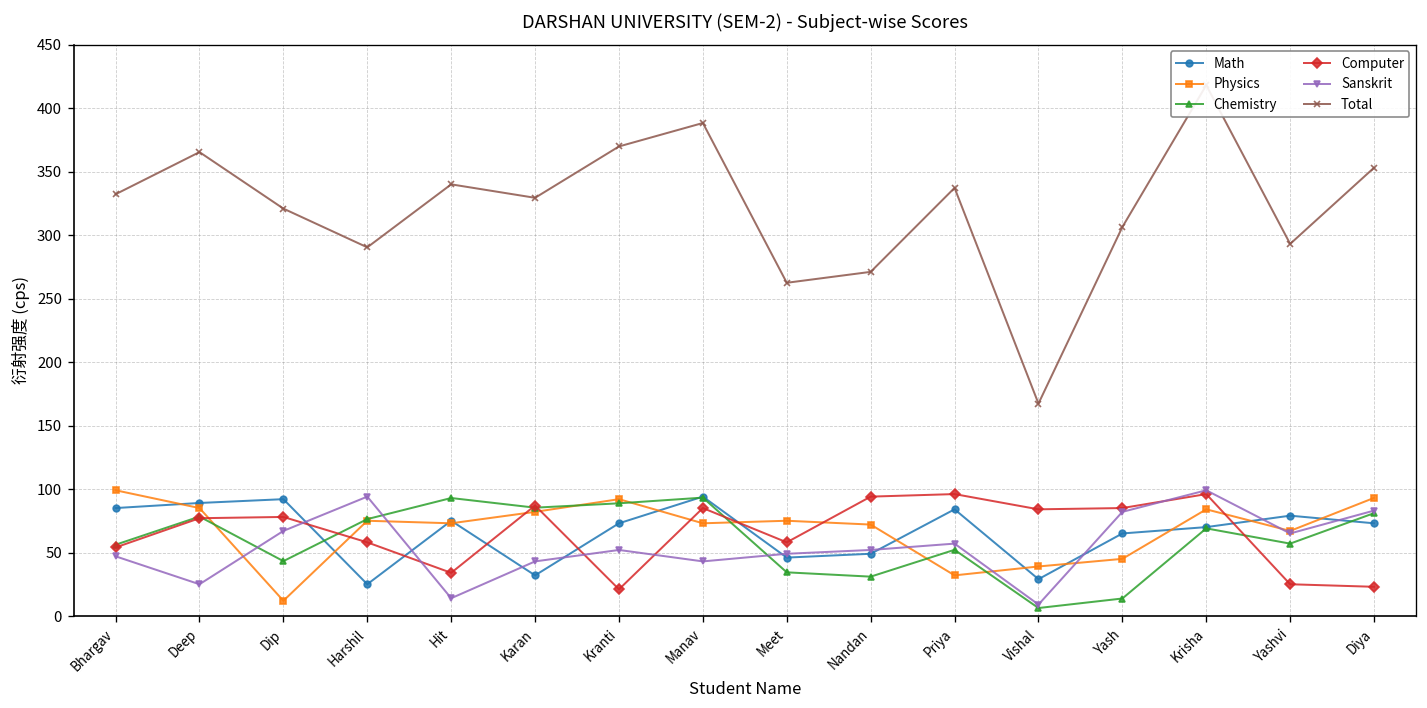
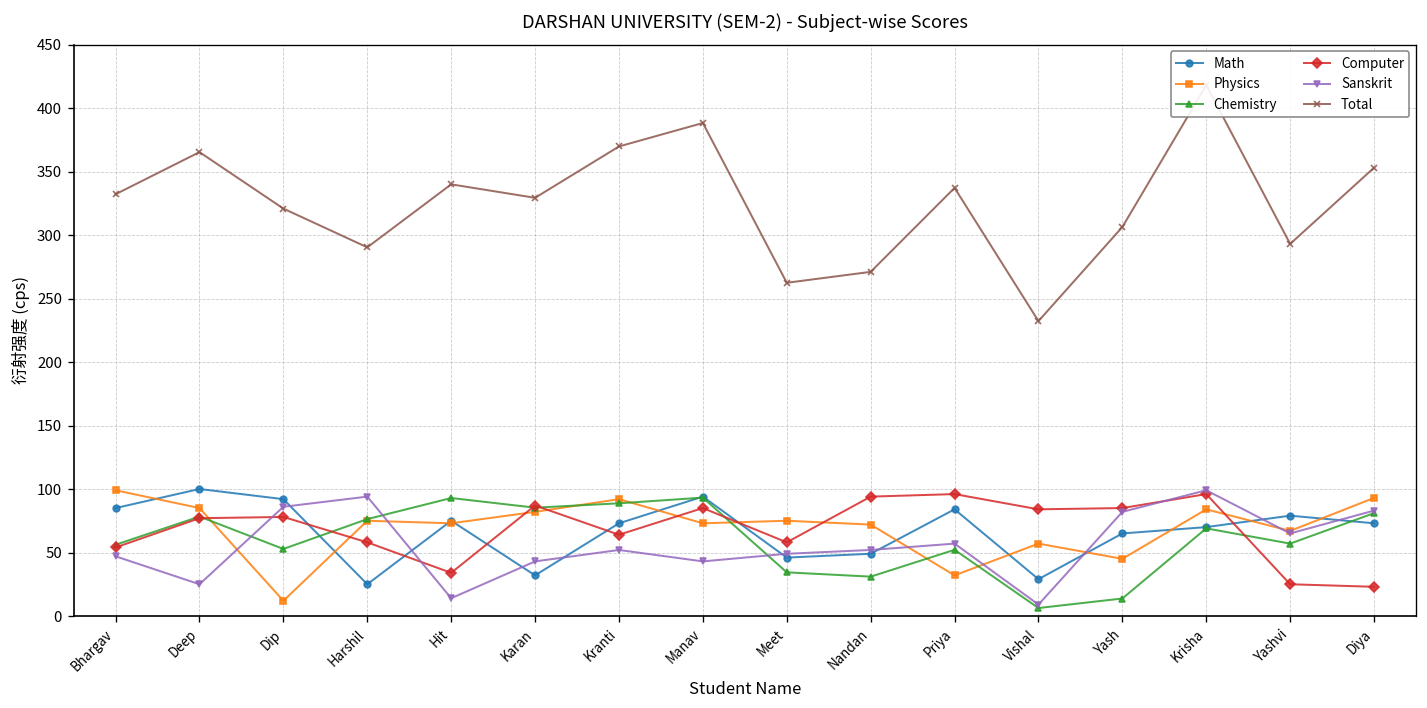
  {
    "Math": {
      "Bhargav": 85,
-     "Deep": 89,
+     "Deep": 100,
      "Dip": 92,
      "Harshil": 25,
      "Karan": 32,
      "Kranti": 73,
      "Meet": 46,
      "Nandan": 49,
      "Priya": 84,
      "Vishal": 29,
      "Yash": 65,
      "Yashvi": 79,
      "Diya": 73
    },
    "Physics": {
      "Bhargav": 99,
      "Deep": 85,
      "Dip": 12,
      "Karan": 82,
      "Kranti": 92,
      "Manav": 73,
      "Meet": 75,
      "Nandan": 72,
      "Priya": 32,
-     "Vishal": 39,
+     "Vishal": 57,
      "Yash": 45,
      "Krisha": 84,
      "Diya": 93
    },
    "Chemistry": {
-     "Dip": 43,
+     "Dip": 53,
      "Hit": 93,
      "Kranti": 89,
      "Meet": 34,
      "Nandan": 31,
      "Priya": 52,
      "Vishal": 6,
      "Yash": 14,
      "Yashvi": 57
    },
    "Computer": {
      "Dip": 78,
      "Harshil": 58,
      "Hit": 34,
-     "Kranti": 21,
+     "Kranti": 64,
      "Manav": 85,
      "Meet": 58,
      "Nandan": 94,
      "Priya": 96,
      "Vishal": 84,
      "Yash": 85,
      "Krisha": 96,
      "Yashvi": 25,
      "Diya": 23
    },
    "Sanskrit": {
      "Bhargav": 47,
      "Deep": 25,
-     "Dip": 67,
+     "Dip": 86,
      "Harshil": 94,
      "Hit": 14,
      "Karan": 43,
      "Kranti": 52,
      "Manav": 43,
      "Meet": 49,
      "Nandan": 52,
      "Priya": 57,
      "Vishal": 9,
      "Yash": 82,
      "Krisha": 99
    },
    "Total": {
      "Bhargav": 332,
      "Deep": 365,
      "Dip": 321,
      "Harshil": 290,
      "Hit": 340,
      "Karan": 329,
      "Kranti": 370,
      "Manav": 388,
      "Meet": 262,
      "Nandan": 271,
      "Priya": 337,
-     "Vishal": 167,
+     "Vishal": 232,
      "Yash": 306,
      "Yashvi": 293,
      "Diya": 353
    }
  }
